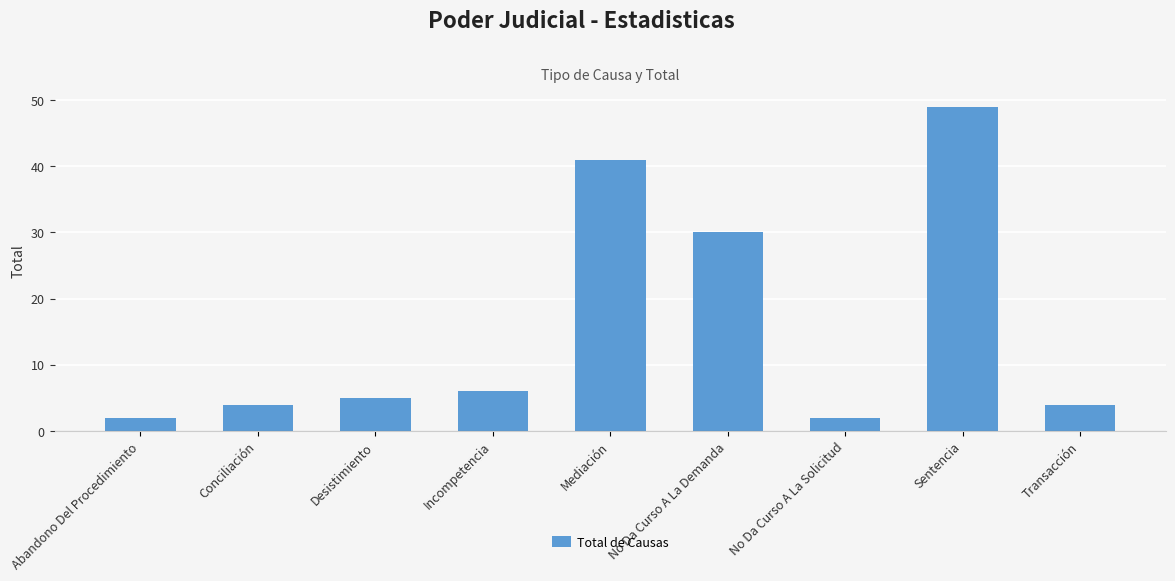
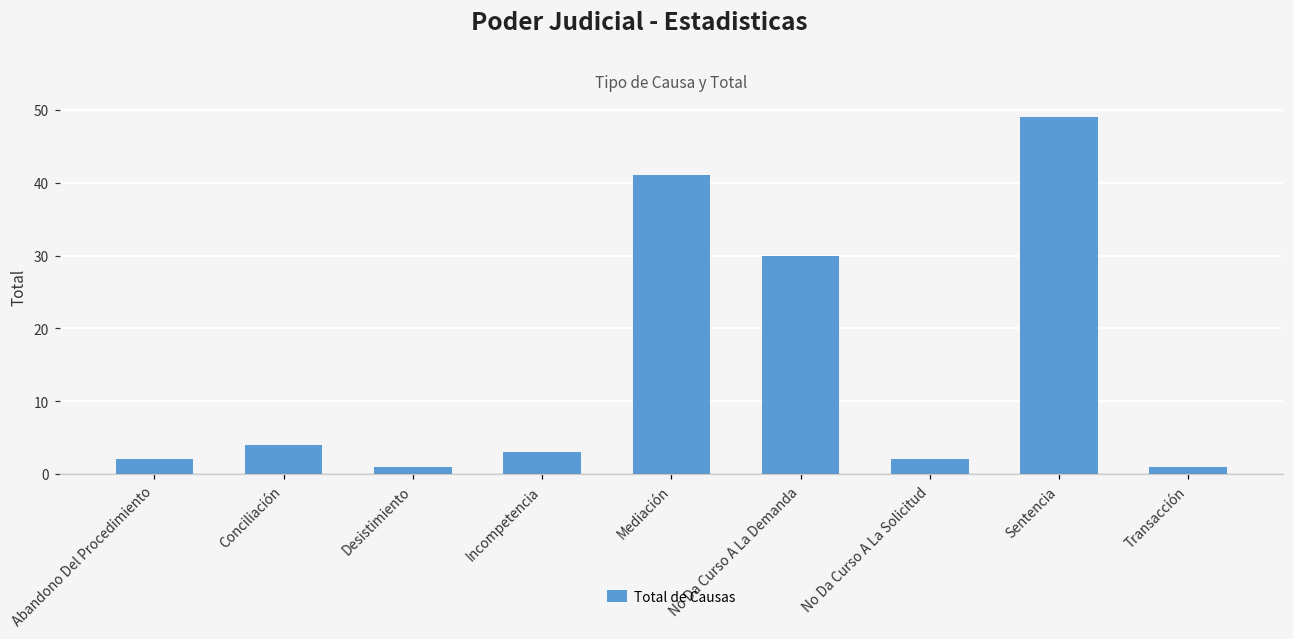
  {
    "Abandono Del Procedimiento": 2,
    "Conciliación": 4,
-   "Desistimiento": 5,
-   "Incompetencia": 6,
+   "Desistimiento": 1,
+   "Incompetencia": 3,
    "Mediación": 41,
    "No Da Curso A La Demanda": 30,
    "No Da Curso A La Solicitud": 2,
    "Sentencia": 49,
-   "Transacción": 4
+   "Transacción": 1
  }
